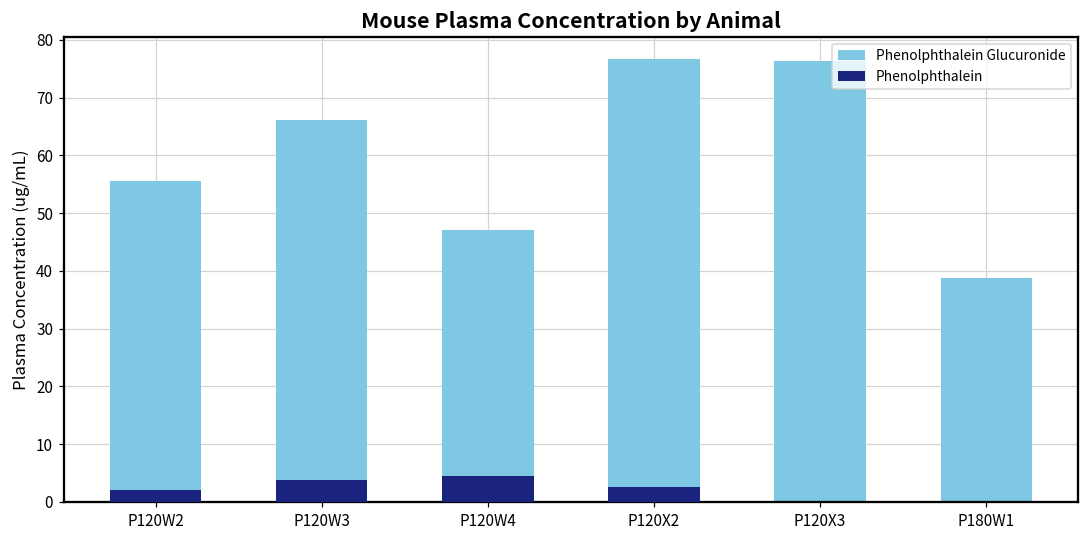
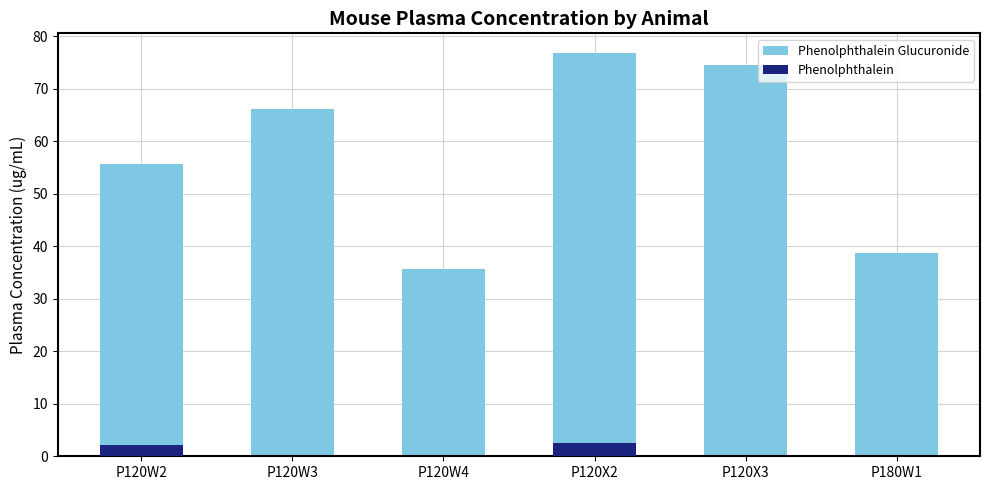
  {
    "Phenolphthalein Glucuronide": {
      "P120W2": 56,
      "P120W3": 66,
-     "P120W4": 47,
+     "P120W4": 36,
      "P120X2": 77,
-     "P120X3": 76,
+     "P120X3": 75,
      "P180W1": 39
    },
    "Phenolphthalein": {
-     "P120W3": 4,
-     "P120W4": 4
+     "P120W3": 0,
+     "P120W4": 0
    }
  }
